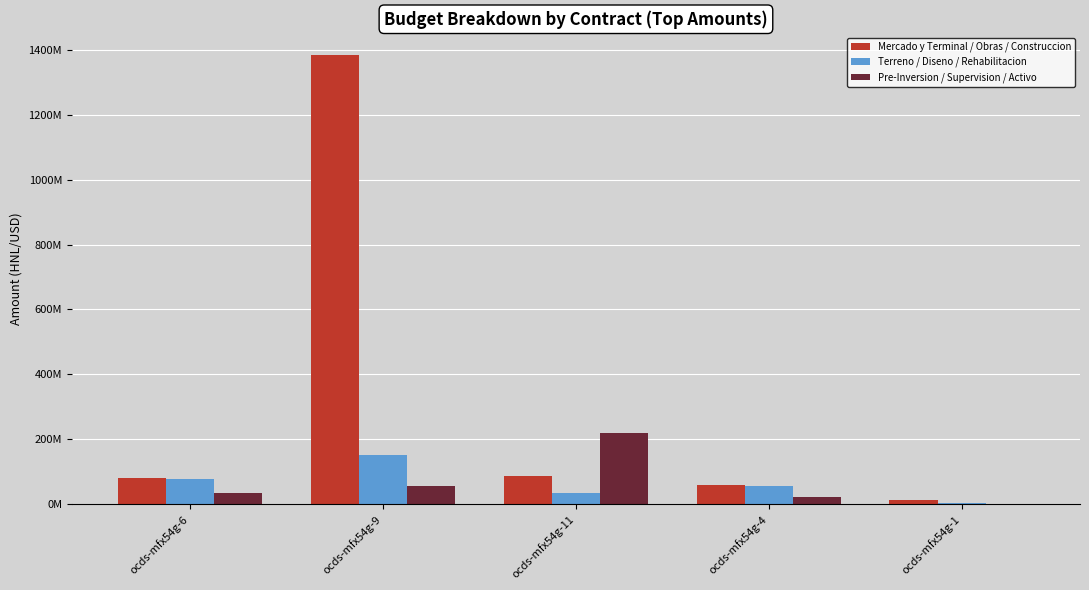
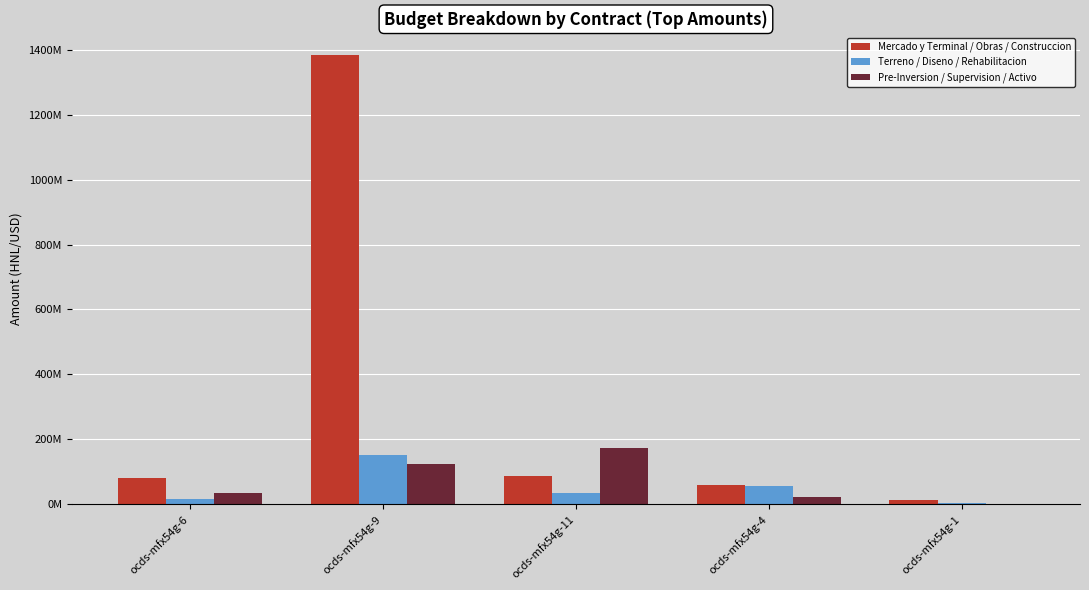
  {
    "Mercado y Terminal / Obras / Construccion": {
      "ocds-mfx54g-6": 80000000,
      "ocds-mfx54g-9": 1380000000,
      "ocds-mfx54g-11": 90000000,
      "ocds-mfx54g-4": 60000000,
      "ocds-mfx54g-1": 10000000
    },
    "Terreno / Diseno / Rehabilitacion": {
-     "ocds-mfx54g-6": 80000000,
+     "ocds-mfx54g-6": 10000000,
      "ocds-mfx54g-9": 150000000,
      "ocds-mfx54g-11": 30000000,
      "ocds-mfx54g-4": 60000000
    },
    "Pre-Inversion / Supervision / Activo": {
      "ocds-mfx54g-6": 30000000,
-     "ocds-mfx54g-9": 60000000,
-     "ocds-mfx54g-11": 220000000,
+     "ocds-mfx54g-9": 120000000,
+     "ocds-mfx54g-11": 170000000,
      "ocds-mfx54g-4": 20000000
    }
  }
